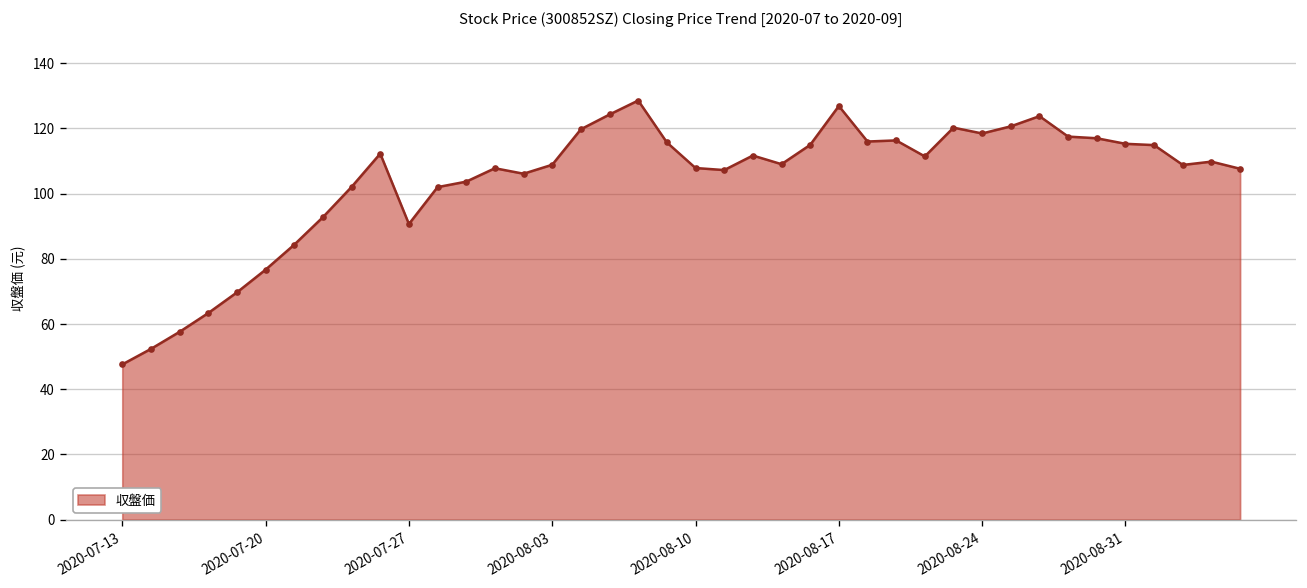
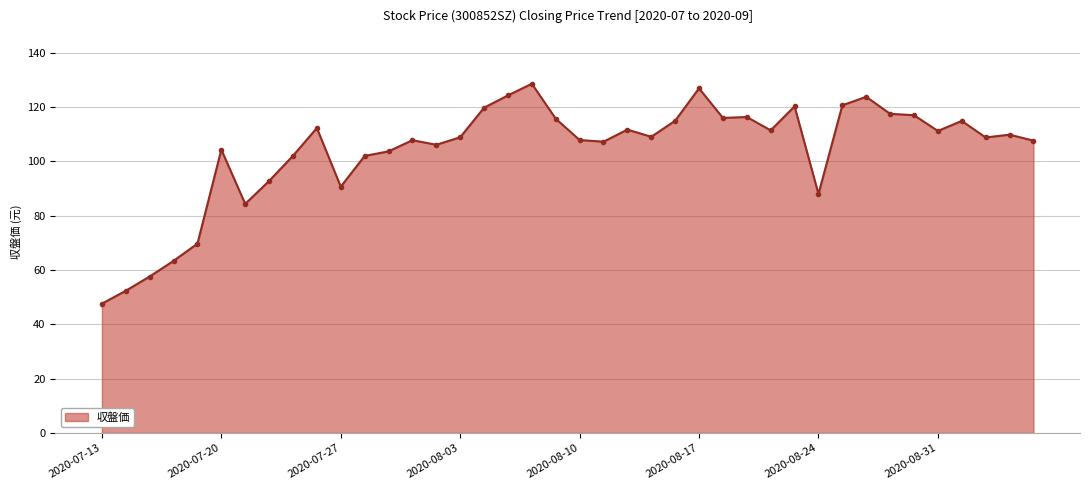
  {
    "2020-07-13": 48,
-   "2020-07-20": 77,
+   "2020-07-20": 104,
    "2020-07-27": 91,
    "2020-08-03": 109,
    "2020-08-10": 108,
    "2020-08-17": 127,
-   "2020-08-24": 118,
-   "2020-08-31": 115
+   "2020-08-24": 88,
+   "2020-08-31": 111
  }
